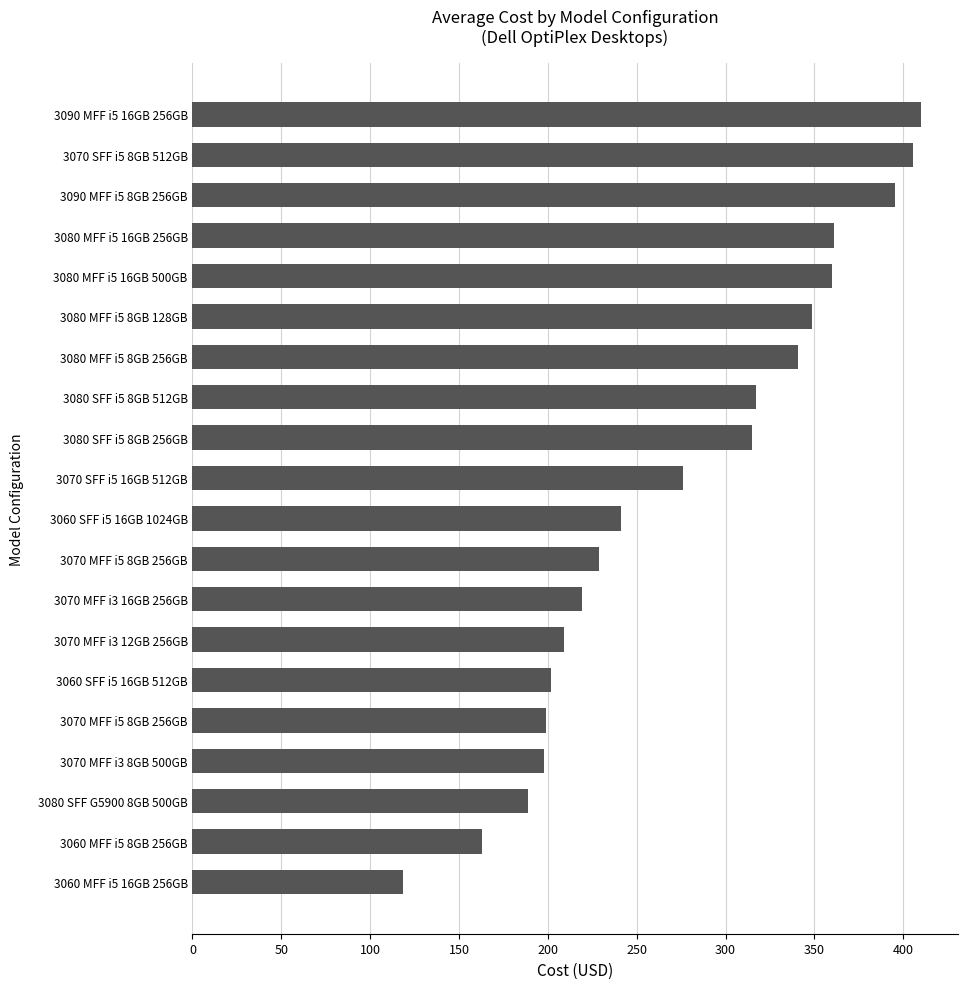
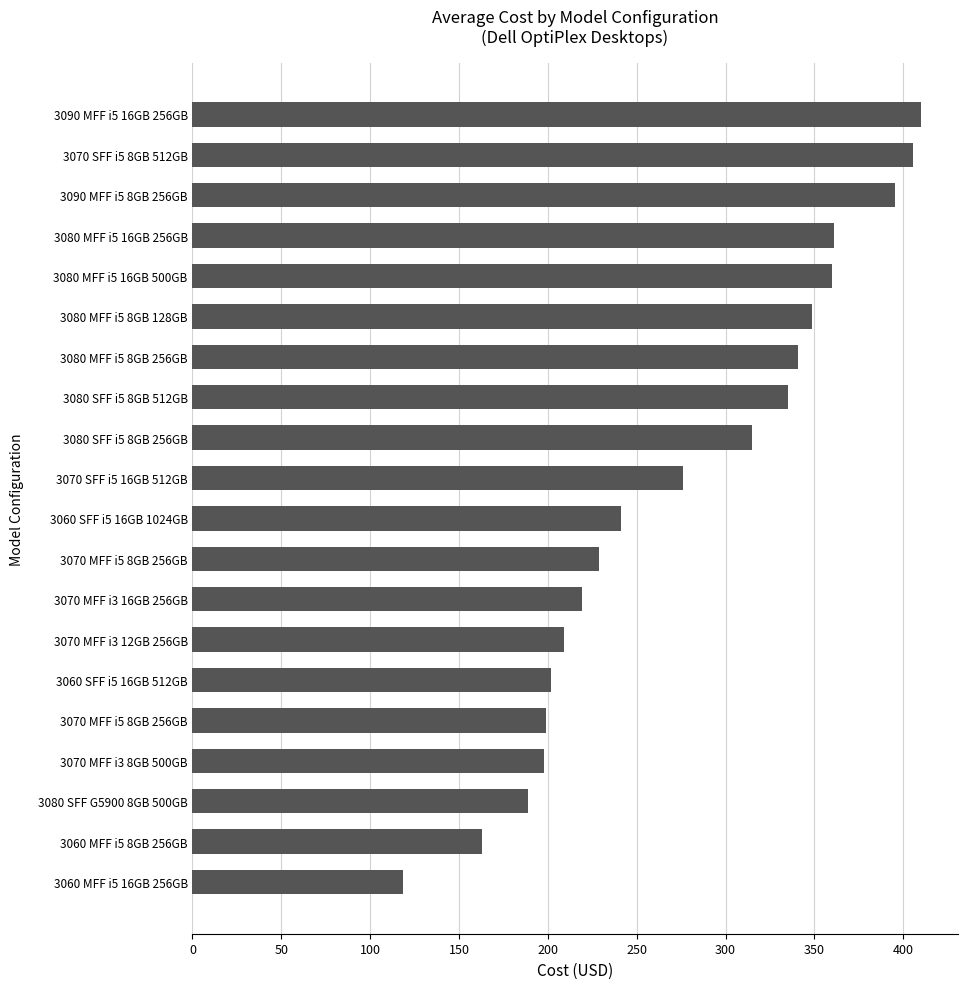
  {
    "3090 MFF i5 16GB 256GB": 410,
    "3070 SFF i5 8GB 512GB": 406,
    "3090 MFF i5 8GB 256GB": 395,
    "3080 MFF i5 16GB 256GB": 361,
    "3080 MFF i5 16GB 500GB": 360,
    "3080 MFF i5 8GB 128GB": 349,
    "3080 MFF i5 8GB 256GB": 341,
-   "3080 SFF i5 8GB 512GB": 317,
+   "3080 SFF i5 8GB 512GB": 335,
    "3080 SFF i5 8GB 256GB": 315,
    "3070 SFF i5 16GB 512GB": 276,
    "3060 SFF i5 16GB 1024GB": 241,
    "3070 MFF i3 16GB 256GB": 219,
    "3070 MFF i3 12GB 256GB": 209,
    "3060 SFF i5 16GB 512GB": 202,
    "3070 MFF i3 8GB 500GB": 198,
    "3080 SFF G5900 8GB 500GB": 189,
    "3060 MFF i5 8GB 256GB": 163,
    "3060 MFF i5 16GB 256GB": 119
  }
